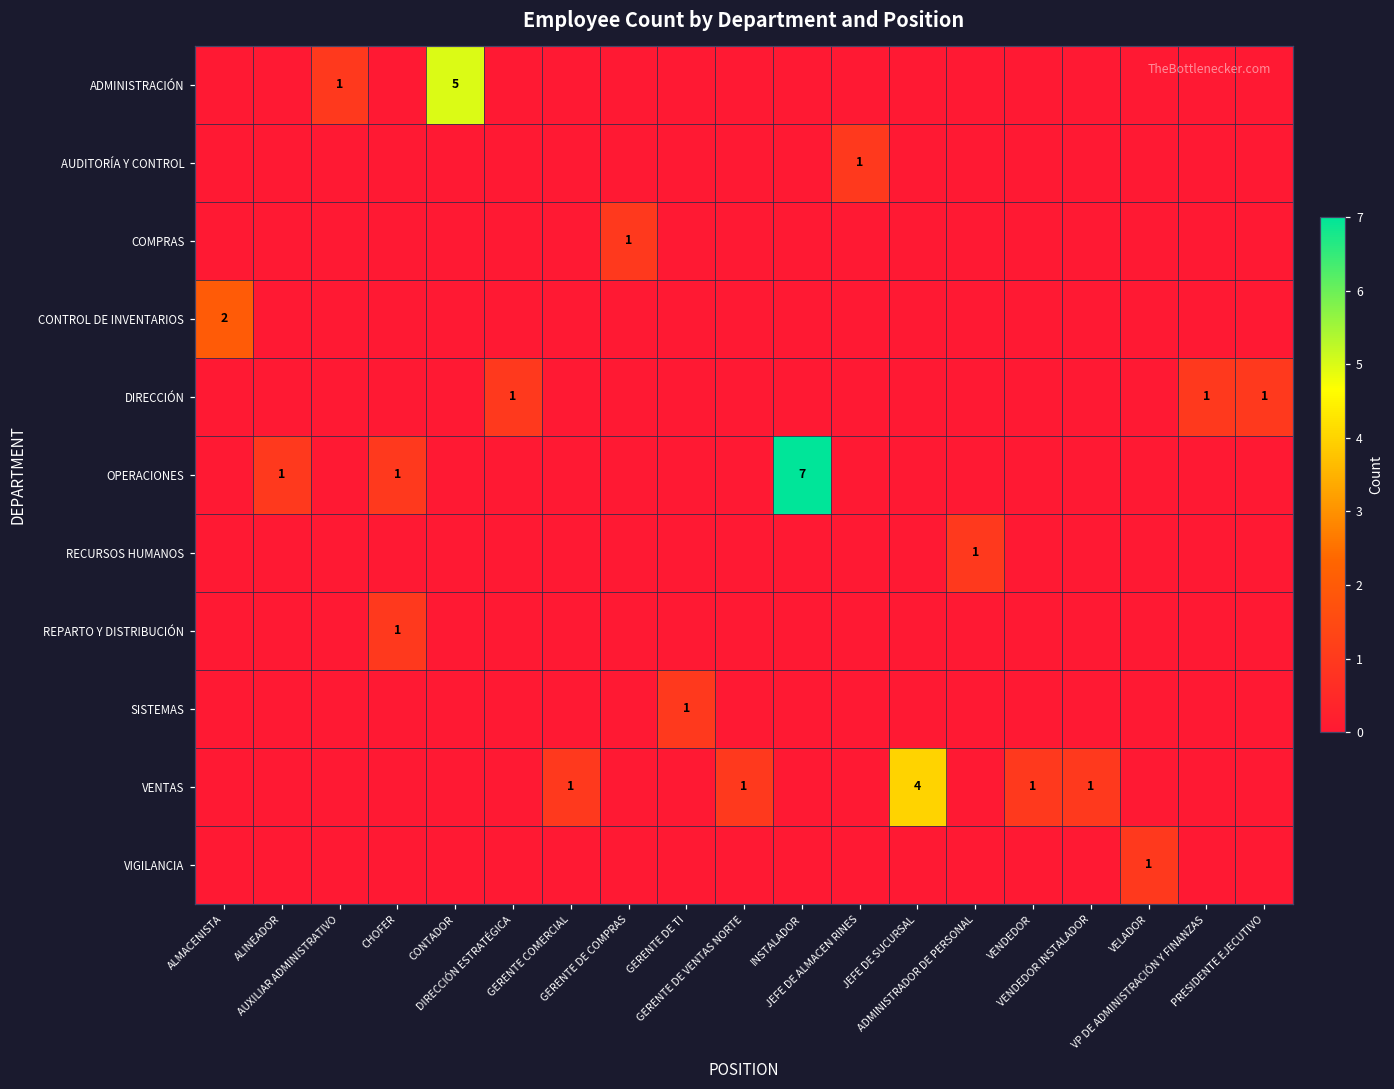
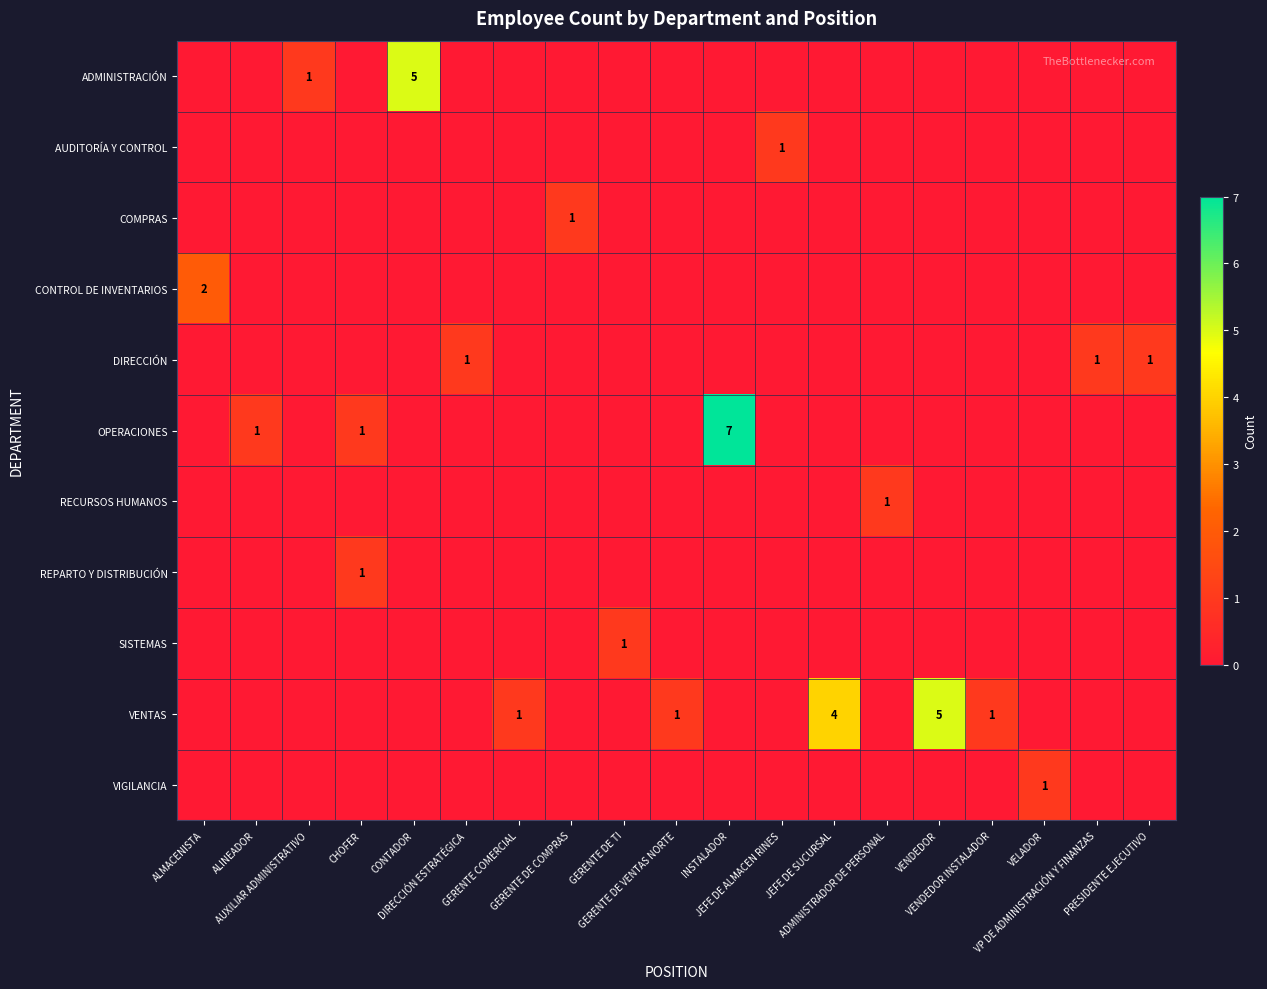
  {
    "ADMINISTRACIÓN": {
      "AUXILIAR ADMINISTRATIVO": 1,
      "CONTADOR": 5
    },
    "AUDITORÍA Y CONTROL": {
      "JEFE DE ALMACEN RINES": 1
    },
    "COMPRAS": {
      "GERENTE DE COMPRAS": 1
    },
    "CONTROL DE INVENTARIOS": {
      "ALMACENISTA": 2
    },
    "DIRECCIÓN": {
      "DIRECCIÓN ESTRATÉGICA": 1,
      "VP DE ADMINISTRACIÓN Y FINANZAS": 1,
      "PRESIDENTE EJECUTIVO": 1
    },
    "OPERACIONES": {
      "ALINEADOR": 1,
      "CHOFER": 1,
      "INSTALADOR": 7
    },
    "RECURSOS HUMANOS": {
      "ADMINISTRADOR DE PERSONAL": 1
    },
    "REPARTO Y DISTRIBUCIÓN": {
      "CHOFER": 1
    },
    "SISTEMAS": {
      "GERENTE DE TI": 1
    },
    "VENTAS": {
      "GERENTE COMERCIAL": 1,
      "GERENTE DE VENTAS NORTE": 1,
      "JEFE DE SUCURSAL": 4,
-     "VENDEDOR": 1,
+     "VENDEDOR": 5,
      "VENDEDOR INSTALADOR": 1
    },
    "VIGILANCIA": {
      "VELADOR": 1
    }
  }
